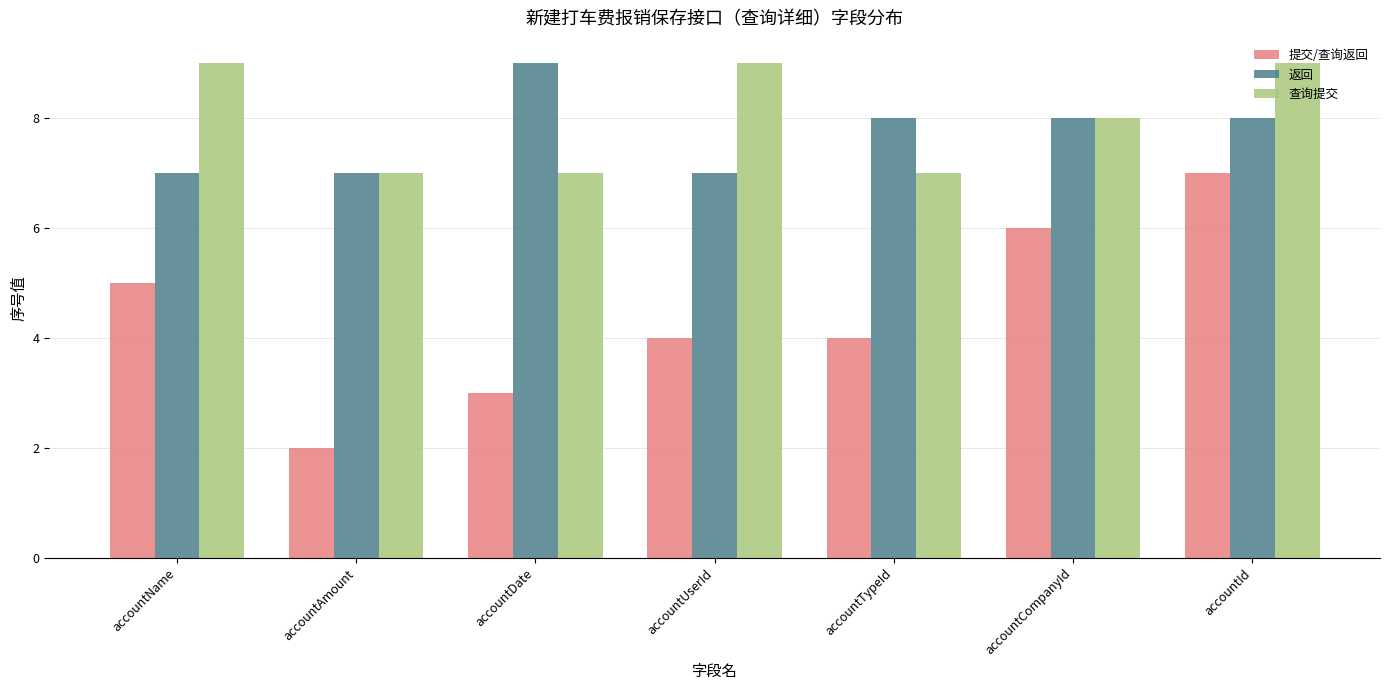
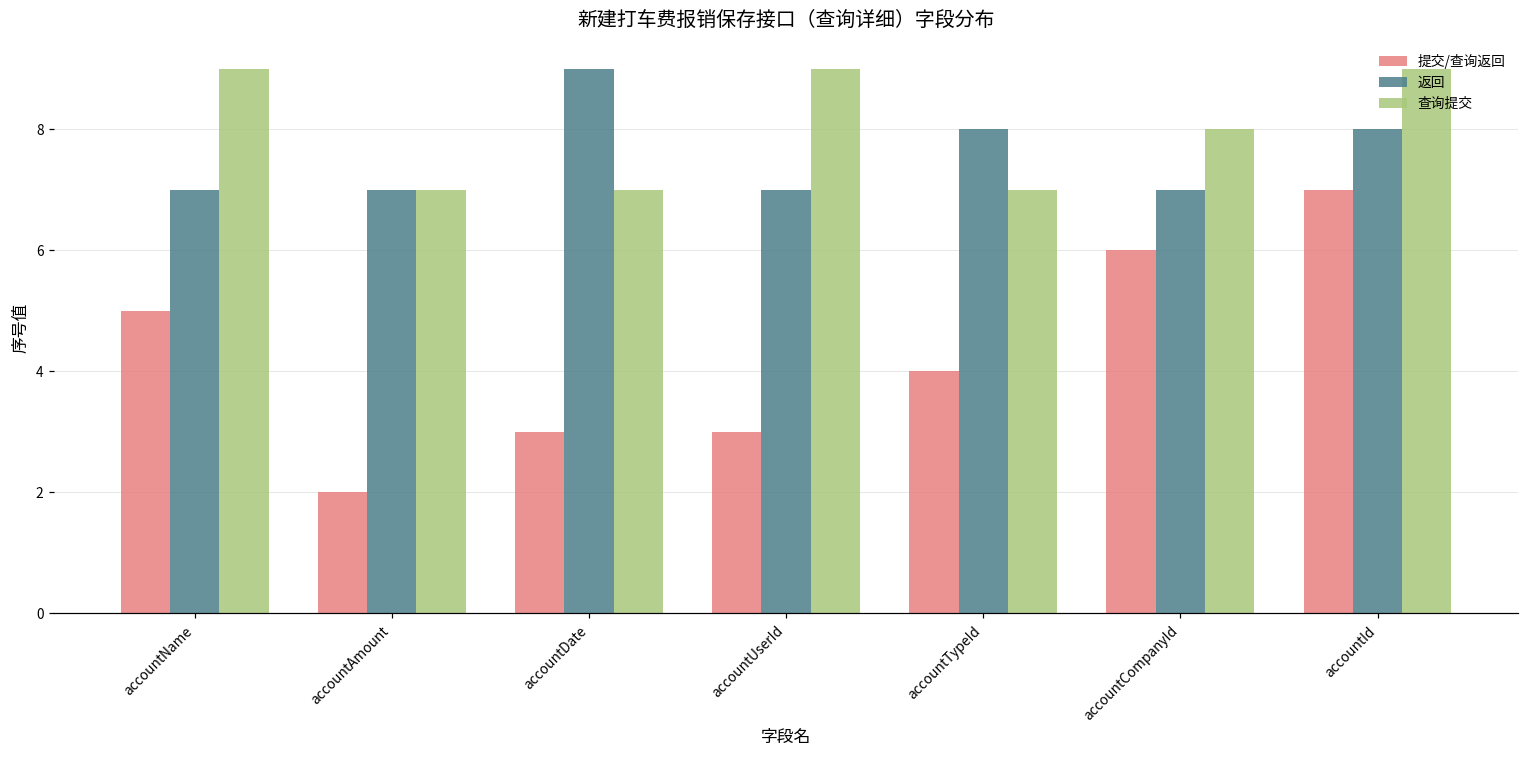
  {
    "提交/查询返回": {
      "accountName": 5,
      "accountAmount": 2,
      "accountDate": 3,
-     "accountUserId": 4,
+     "accountUserId": 3,
      "accountTypeId": 4,
      "accountCompanyId": 6,
      "accountId": 7
    },
    "返回": {
      "accountName": 7,
      "accountAmount": 7,
      "accountDate": 9,
      "accountUserId": 7,
      "accountTypeId": 8,
-     "accountCompanyId": 8,
+     "accountCompanyId": 7,
      "accountId": 8
    },
    "查询提交": {
      "accountName": 9,
      "accountAmount": 7,
      "accountDate": 7,
      "accountUserId": 9,
      "accountTypeId": 7,
      "accountCompanyId": 8,
      "accountId": 9
    }
  }
